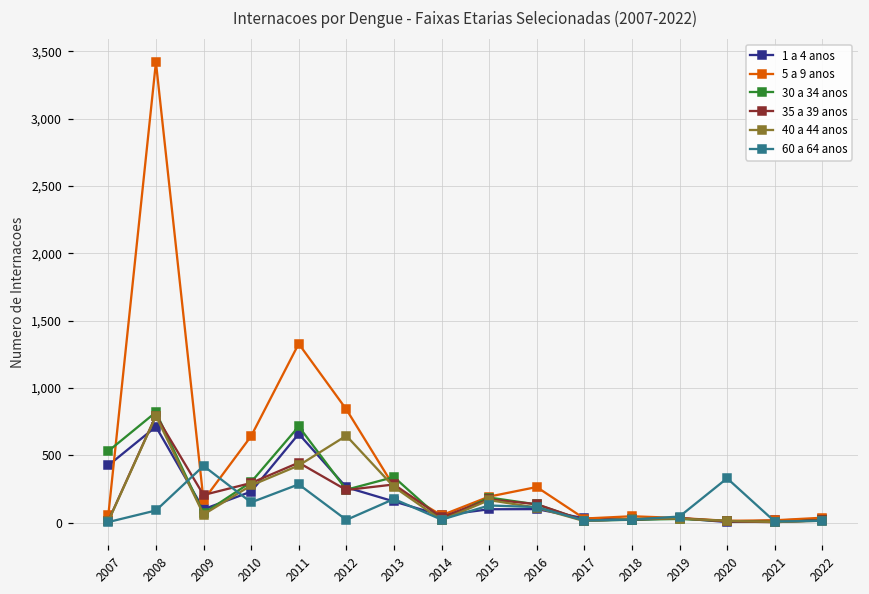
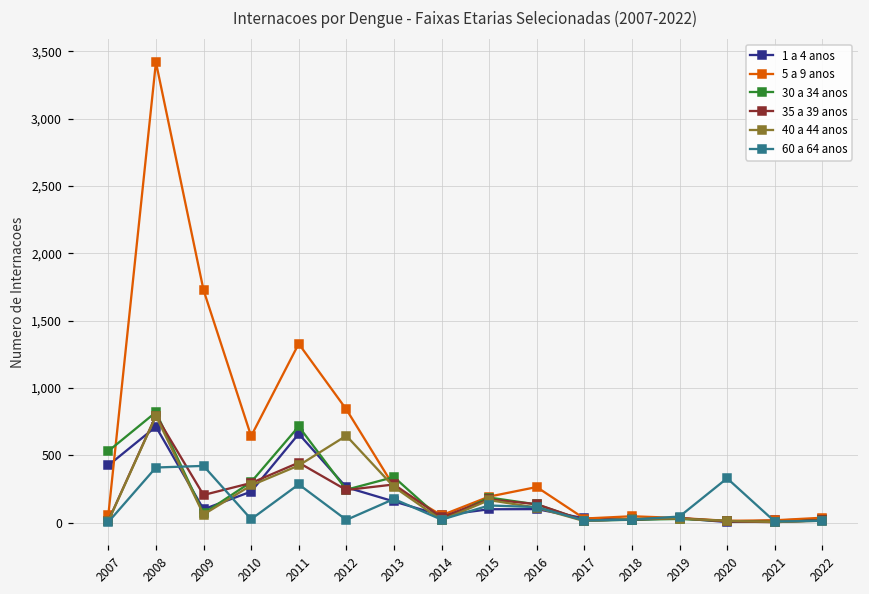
  {
    "1 a 4 anos": {
      "2007": "430",
      "2008": "710",
      "2009": "100",
      "2010": "230",
      "2011": "660",
      "2015": "100"
    },
    "5 a 9 anos": {
      "2007": "60",
      "2008": "3,420",
-     "2009": "170",
+     "2009": "1,730",
      "2010": "640",
      "2011": "1,330",
      "2012": "840",
      "2016": "270"
    },
    "30 a 34 anos": {
      "2007": "530",
      "2008": "820",
      "2011": "720",
      "2013": "340"
    },
    "35 a 39 anos": {
      "2009": "210",
      "2011": "450"
    },
    "40 a 44 anos": {
      "2011": "430",
      "2012": "650"
    },
    "60 a 64 anos": {
-     "2008": "90",
+     "2008": "410",
      "2009": "420",
-     "2010": "150",
+     "2010": "30",
      "2011": "290",
      "2012": "20",
      "2015": "130",
      "2020": "330"
    }
  }
